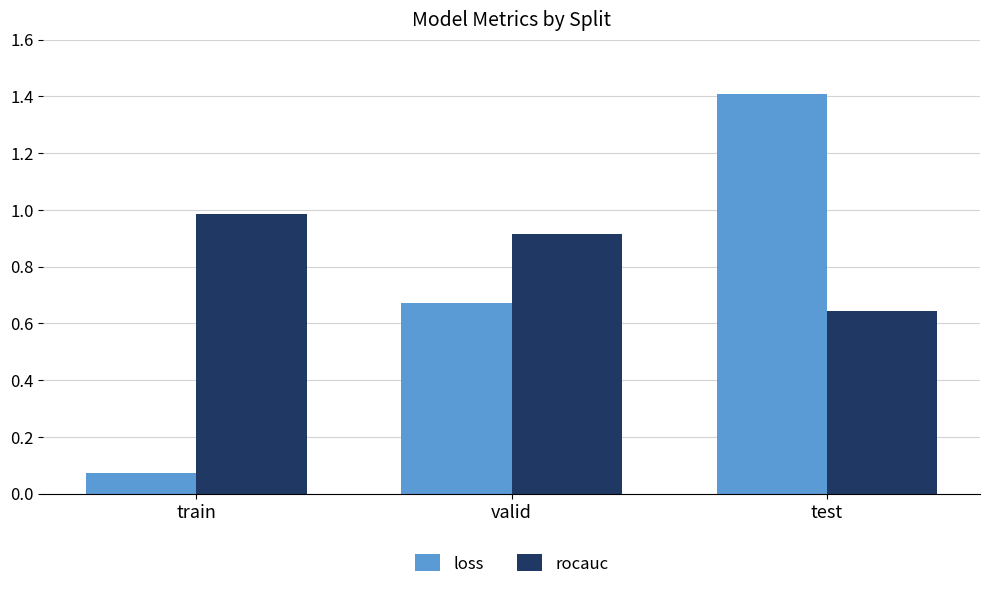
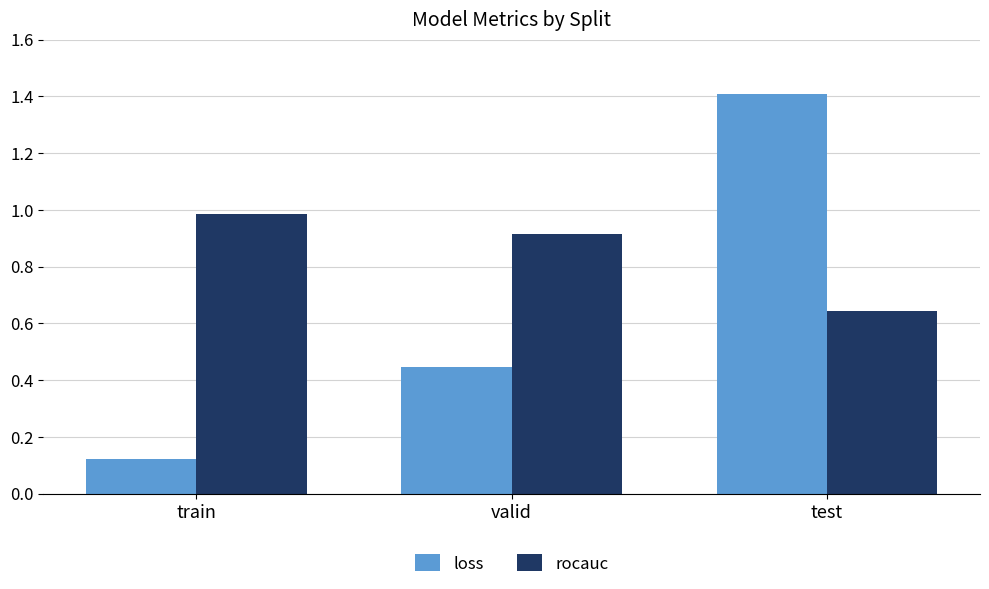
  {
    "loss": {
-     "train": 0.07,
-     "valid": 0.67,
+     "train": 0.12,
+     "valid": 0.45,
      "test": 1.41
    },
    "rocauc": {
      "train": 0.99,
      "valid": 0.92,
      "test": 0.64
    }
  }
